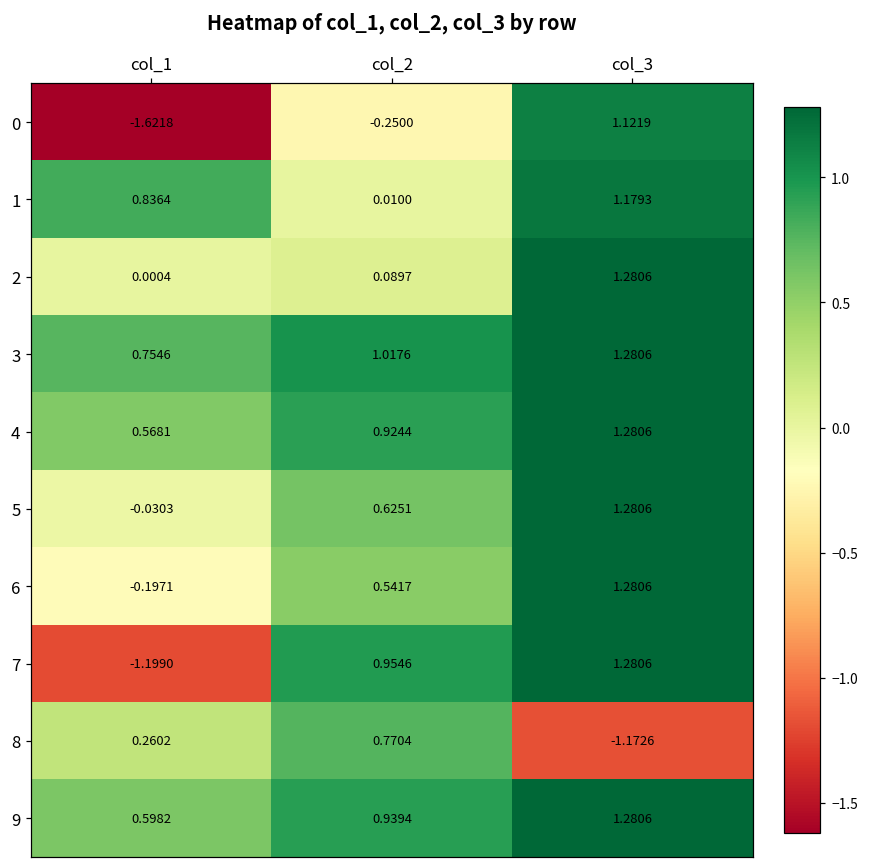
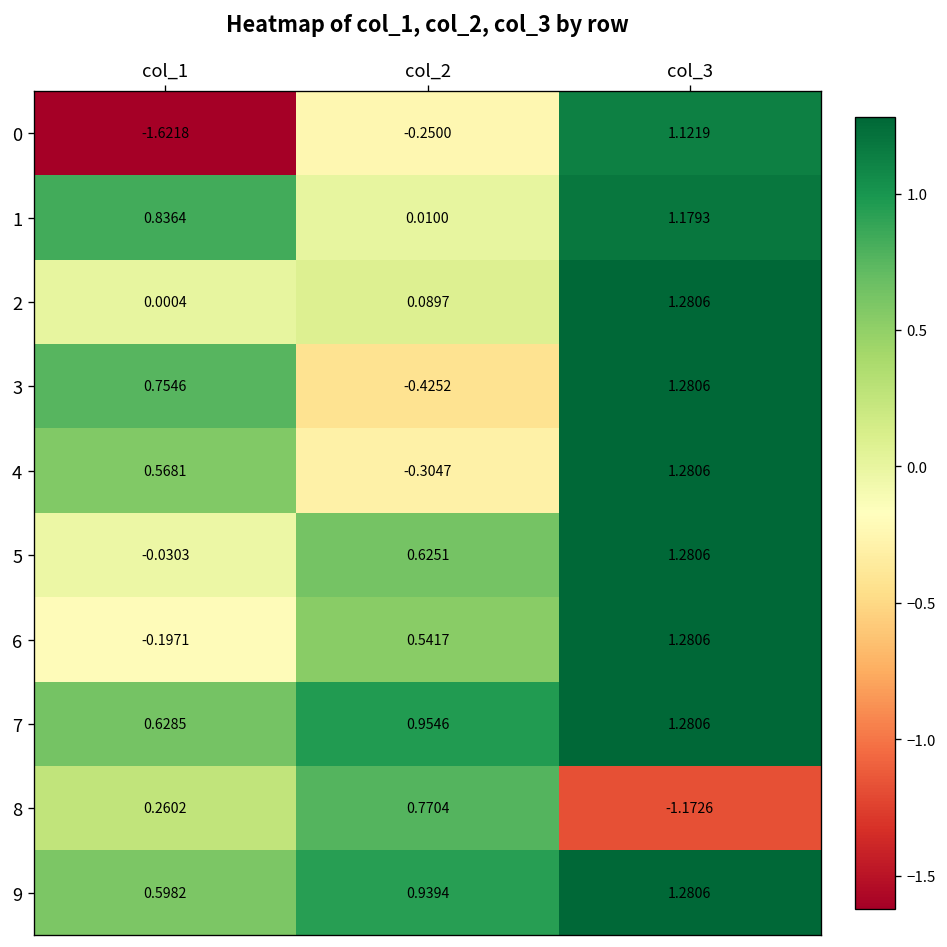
  {
    "0": {
      "col_1": -1.6218,
      "col_2": -0.2500,
      "col_3": 1.1219
    },
    "1": {
      "col_1": 0.8364,
      "col_2": 0.0100,
      "col_3": 1.1793
    },
    "2": {
      "col_1": 0.0004,
      "col_2": 0.0897,
      "col_3": 1.2806
    },
    "3": {
      "col_1": 0.7546,
-     "col_2": 1.0176,
+     "col_2": -0.4252,
      "col_3": 1.2806
    },
    "4": {
      "col_1": 0.5681,
-     "col_2": 0.9244,
+     "col_2": -0.3047,
      "col_3": 1.2806
    },
    "5": {
      "col_1": -0.0303,
      "col_2": 0.6251,
      "col_3": 1.2806
    },
    "6": {
      "col_1": -0.1971,
      "col_2": 0.5417,
      "col_3": 1.2806
    },
    "7": {
-     "col_1": -1.1990,
+     "col_1": 0.6285,
      "col_2": 0.9546,
      "col_3": 1.2806
    },
    "8": {
      "col_1": 0.2602,
      "col_2": 0.7704,
      "col_3": -1.1726
    },
    "9": {
      "col_1": 0.5982,
      "col_2": 0.9394,
      "col_3": 1.2806
    }
  }
